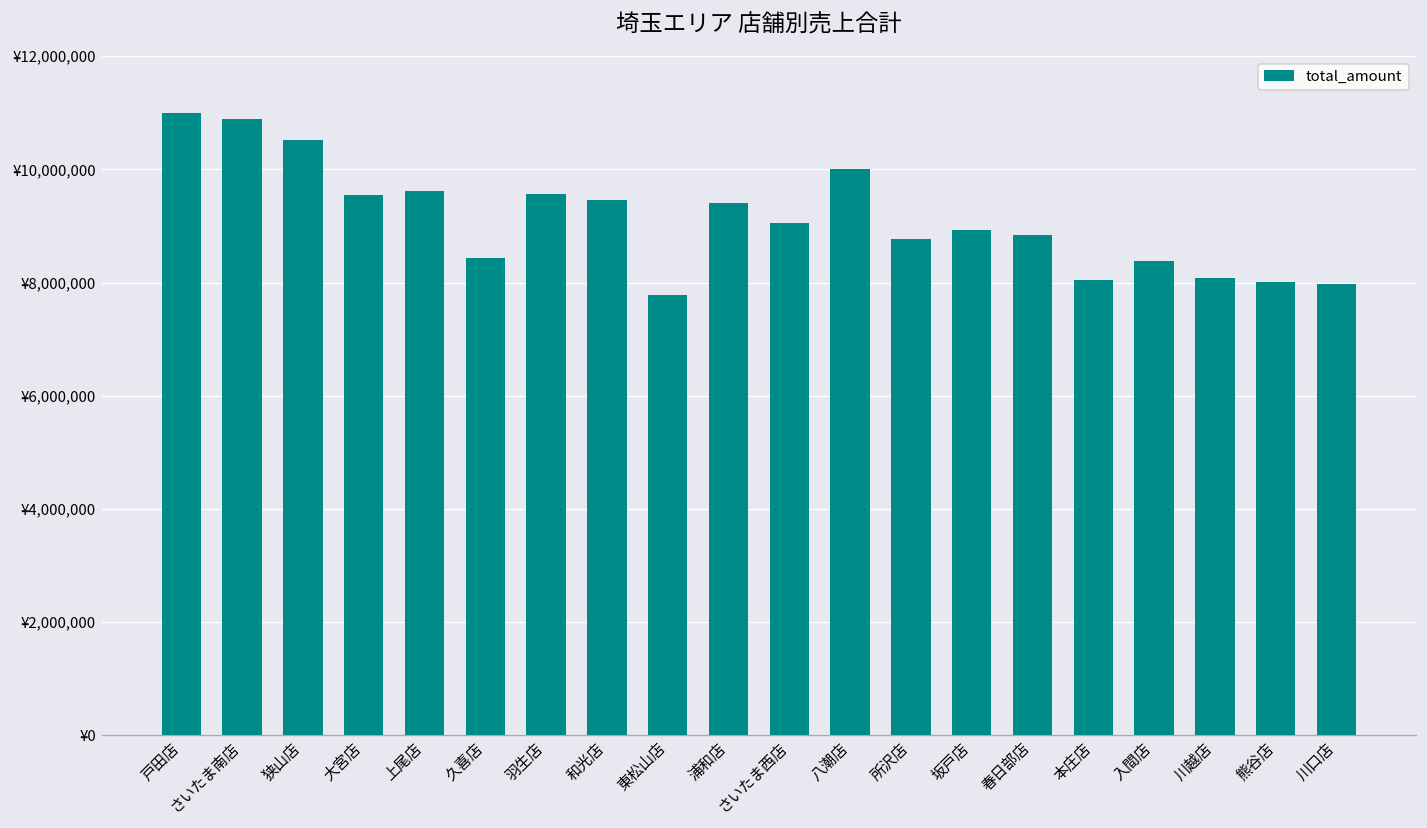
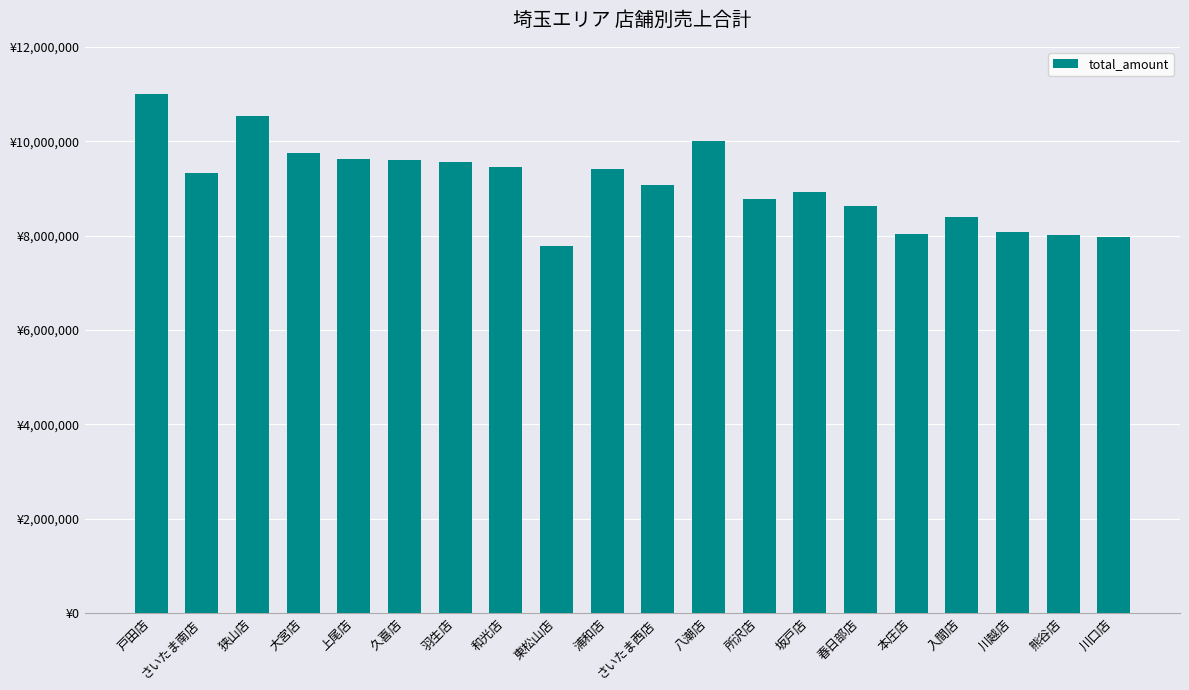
  {
    "戸田店": "¥11,000,000",
-   "さいたま南店": "¥10,900,000",
+   "さいたま南店": "¥9,300,000",
    "狭山店": "¥10,500,000",
-   "大宮店": "¥9,600,000",
+   "大宮店": "¥9,800,000",
    "上尾店": "¥9,600,000",
-   "久喜店": "¥8,400,000",
+   "久喜店": "¥9,600,000",
    "羽生店": "¥9,600,000",
    "和光店": "¥9,500,000",
    "東松山店": "¥7,800,000",
    "浦和店": "¥9,400,000",
    "さいたま西店": "¥9,100,000",
    "八潮店": "¥10,000,000",
    "所沢店": "¥8,800,000",
    "坂戸店": "¥8,900,000",
-   "春日部店": "¥8,800,000",
+   "春日部店": "¥8,600,000",
    "本庄店": "¥8,000,000",
    "入間店": "¥8,400,000",
    "川越店": "¥8,100,000",
    "熊谷店": "¥8,000,000",
    "川口店": "¥8,000,000"
  }
